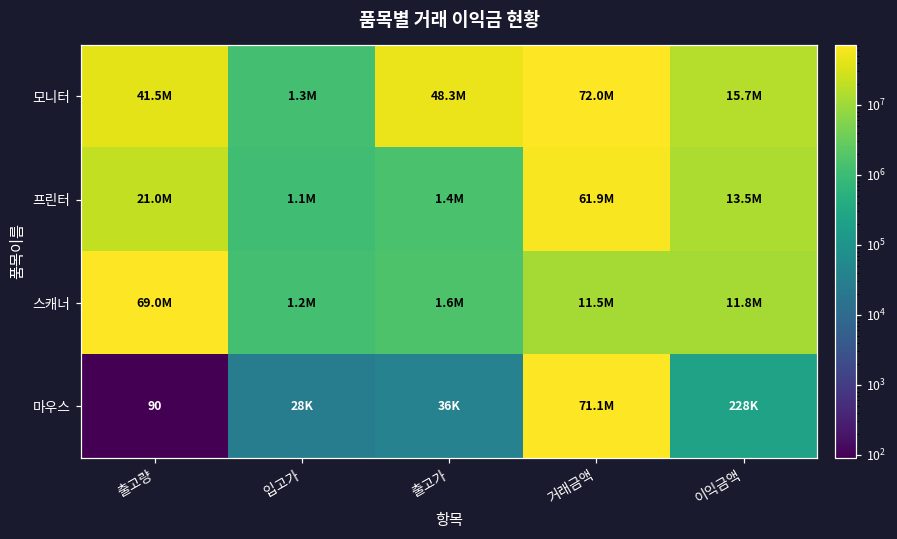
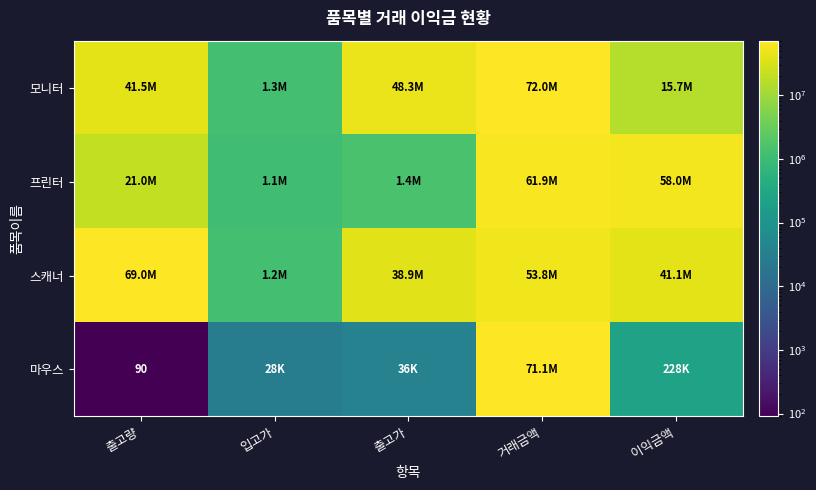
  {
    "모니터": {
      "출고량": "41.5M",
      "입고가": "1.3M",
      "출고가": "48.3M",
      "거래금액": "72.0M",
      "이익금액": "15.7M"
    },
    "프린터": {
      "출고량": "21.0M",
      "입고가": "1.1M",
      "출고가": "1.4M",
      "거래금액": "61.9M",
-     "이익금액": "13.5M"
+     "이익금액": "58.0M"
    },
    "스캐너": {
      "출고량": "69.0M",
      "입고가": "1.2M",
-     "출고가": "1.6M",
-     "거래금액": "11.5M",
-     "이익금액": "11.8M"
+     "출고가": "38.9M",
+     "거래금액": "53.8M",
+     "이익금액": "41.1M"
    },
    "마우스": {
      "출고량": "90",
      "입고가": "28K",
      "출고가": "36K",
      "거래금액": "71.1M",
      "이익금액": "228K"
    }
  }
